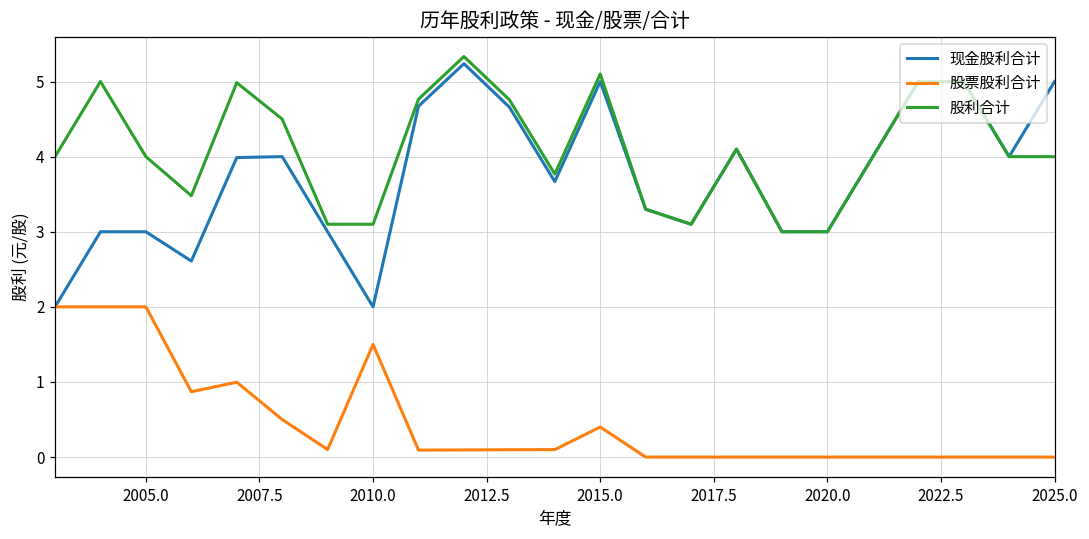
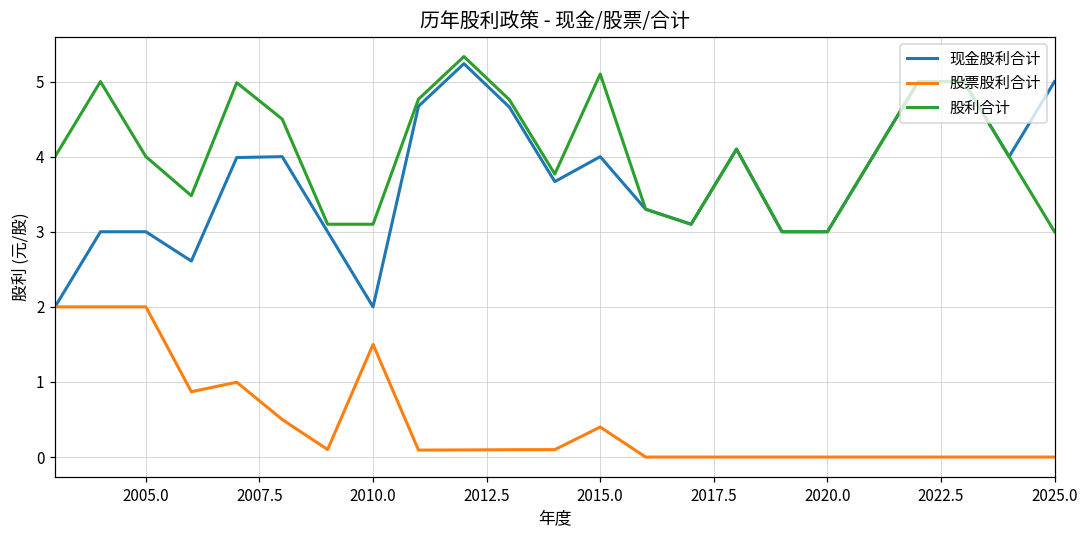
  {
    "现金股利合计": {
      "2005.0": 3,
      "2010.0": 2,
-     "2015.0": 5,
+     "2015.0": 4,
      "2025.0": 5
    },
    "股票股利合计": {
      "2005.0": 2,
      "2010.0": 1.5,
      "2015.0": 0.4,
      "2020.0": 0,
      "2025.0": 0
    },
    "股利合计": {
      "2005.0": 4,
      "2010.0": 3.1,
      "2015.0": 5.1,
-     "2025.0": 4
+     "2025.0": 3
    }
  }
